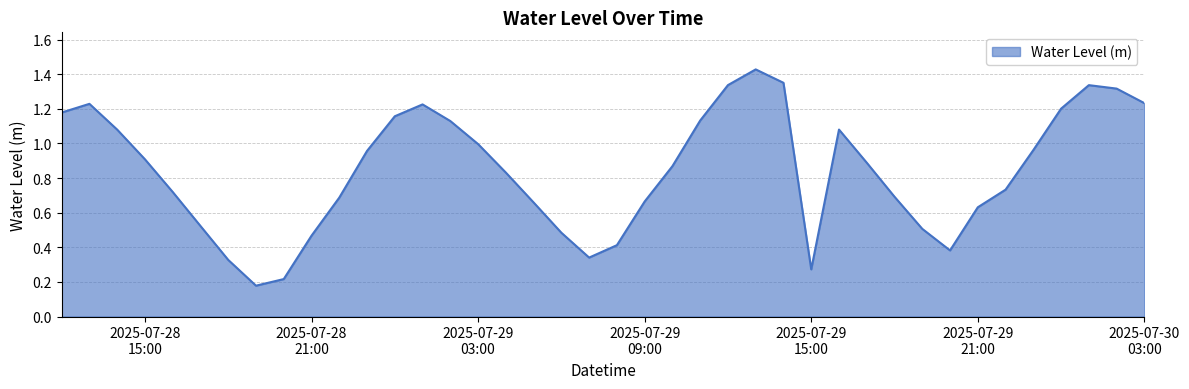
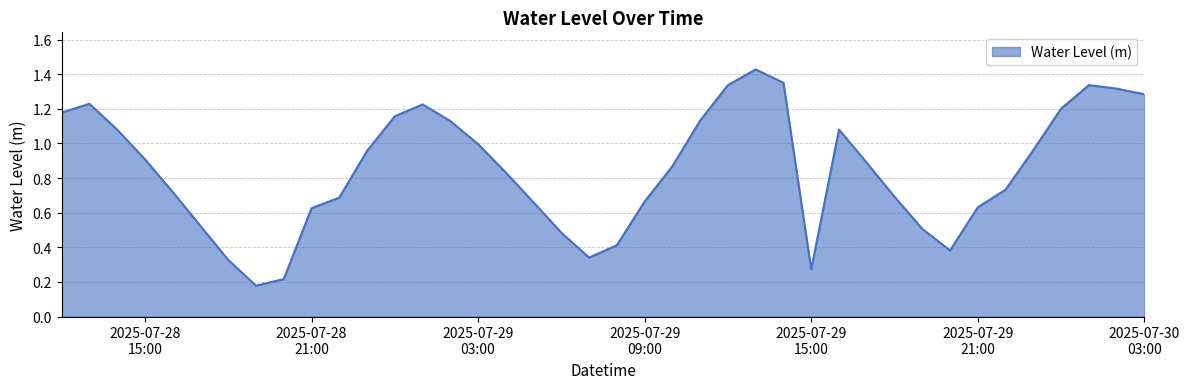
  {
    "2025-07-28 15:00": 0.91,
-   "2025-07-28 21:00": 0.47,
+   "2025-07-28 21:00": 0.63,
    "2025-07-29 03:00": 1.00,
    "2025-07-29 09:00": 0.66,
    "2025-07-29 15:00": 0.27,
    "2025-07-29 21:00": 0.63,
-   "2025-07-30 03:00": 1.23
+   "2025-07-30 03:00": 1.28
  }
